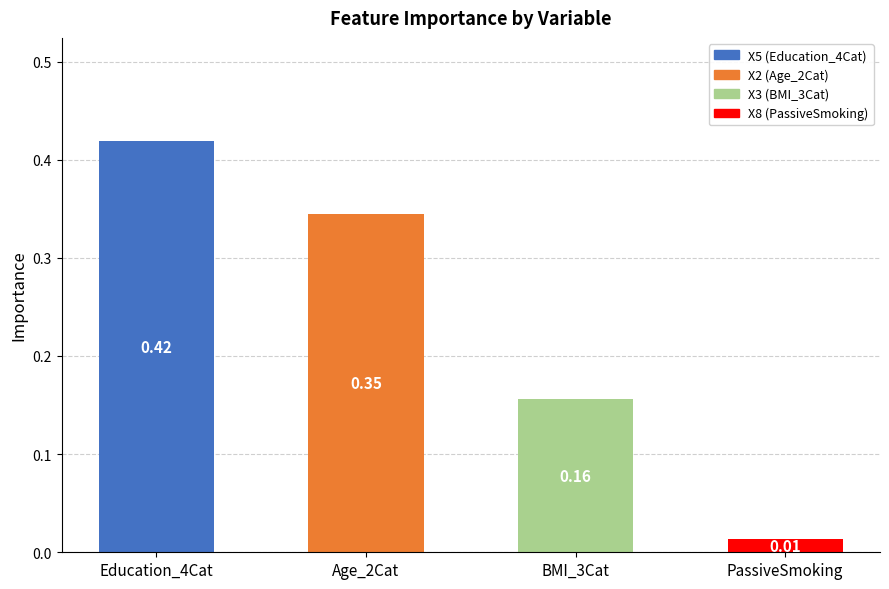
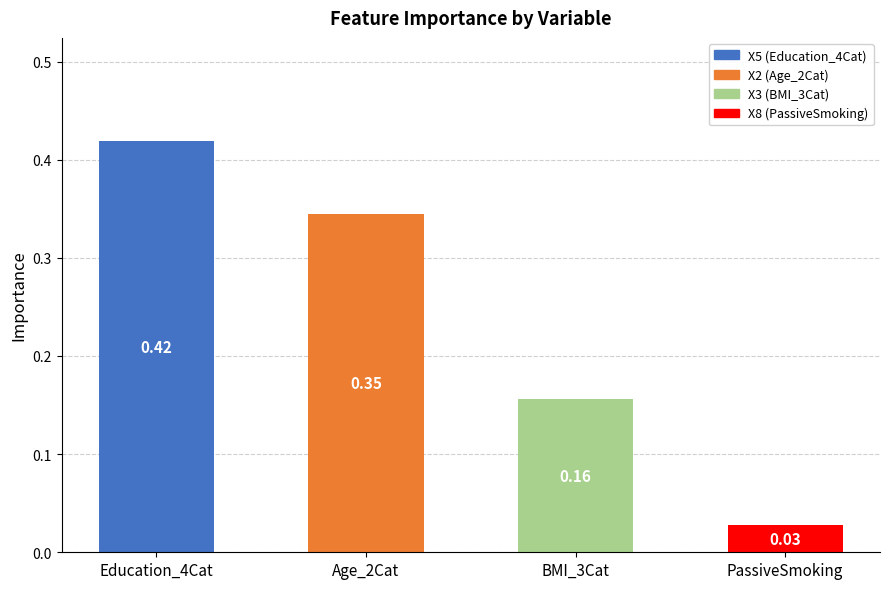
  {
    "Education_4Cat": 0.42,
    "Age_2Cat": 0.35,
    "BMI_3Cat": 0.16,
-   "PassiveSmoking": 0.01
+   "PassiveSmoking": 0.03
  }
